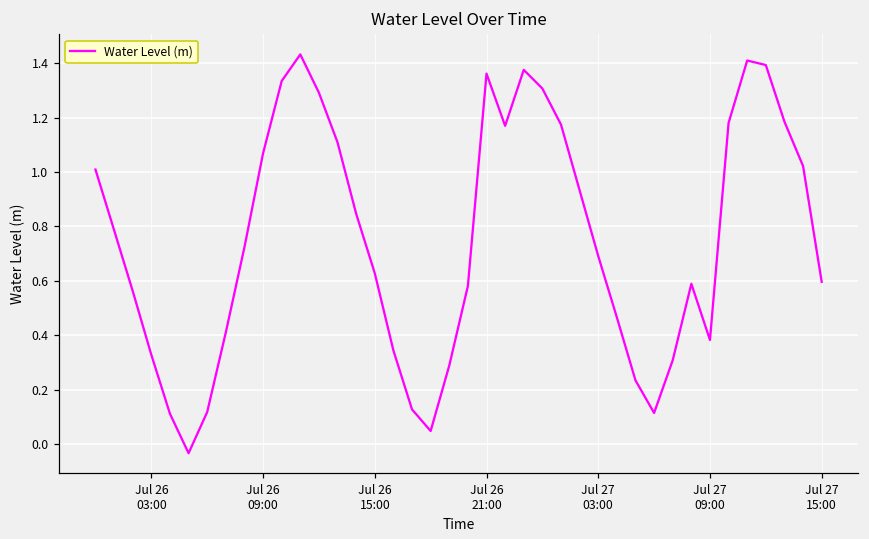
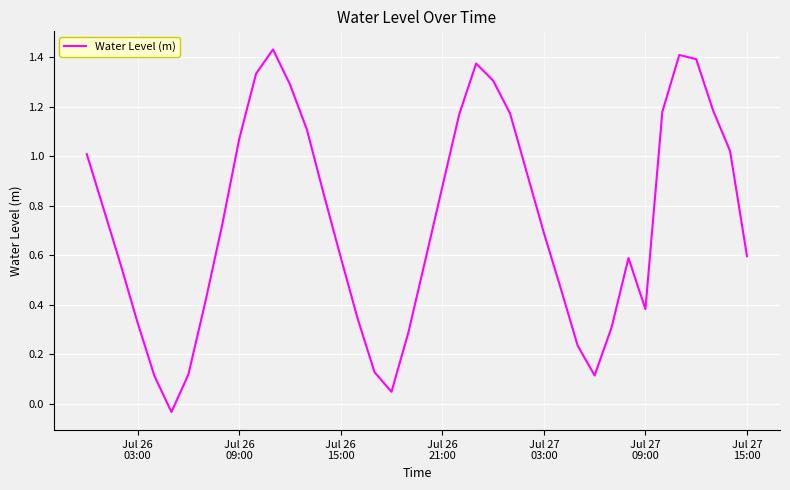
  {
    "Jul 26 03:00": 0.33,
    "Jul 26 09:00": 1.07,
-   "Jul 26 15:00": 0.63,
-   "Jul 26 21:00": 1.36,
+   "Jul 26 15:00": 0.59,
+   "Jul 26 21:00": 0.88,
    "Jul 27 03:00": 0.69,
    "Jul 27 09:00": 0.38,
    "Jul 27 15:00": 0.60
  }
